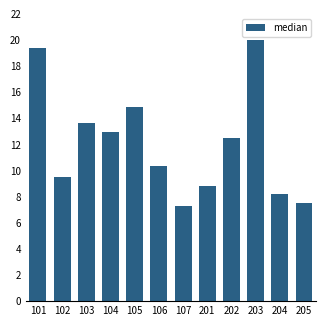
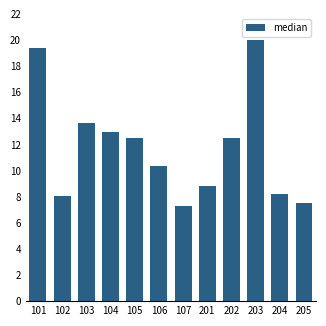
  {
    "101": 19.4,
-   "102": 9.5,
+   "102": 8.1,
    "103": 13.6,
    "104": 13.0,
-   "105": 14.9,
+   "105": 12.5,
    "106": 10.4,
    "107": 7.3,
    "201": 8.8,
    "202": 12.5,
    "203": 20.0,
    "204": 8.2,
    "205": 7.5
  }
